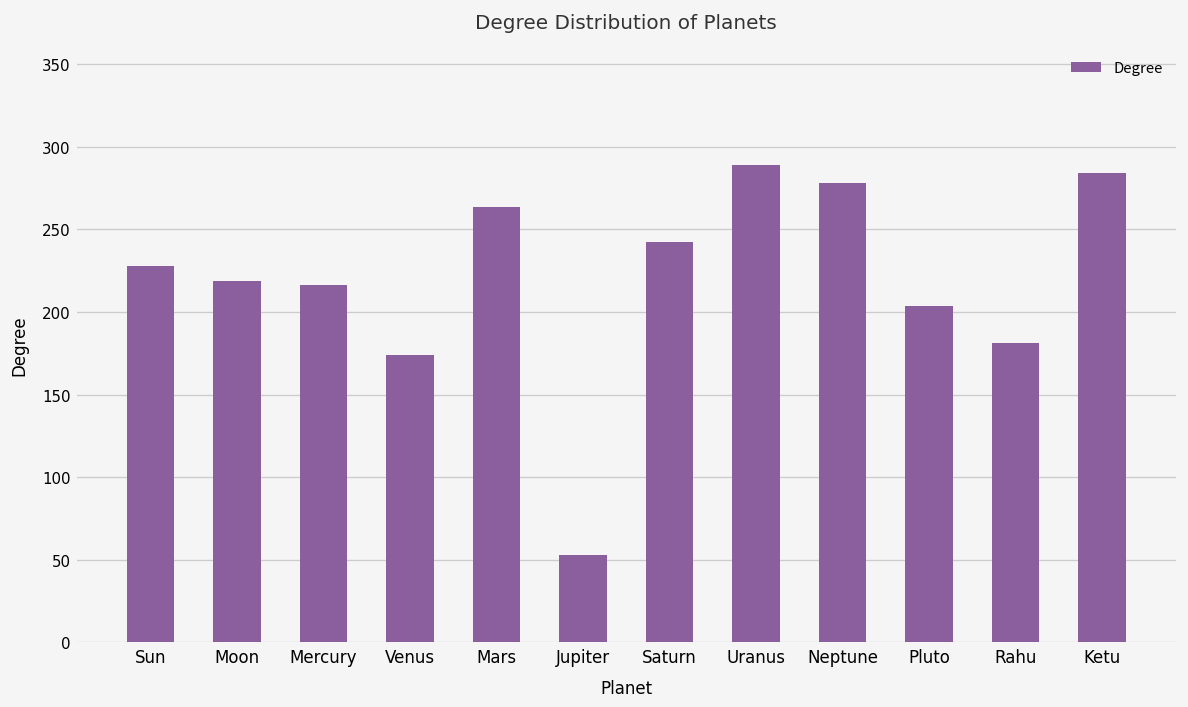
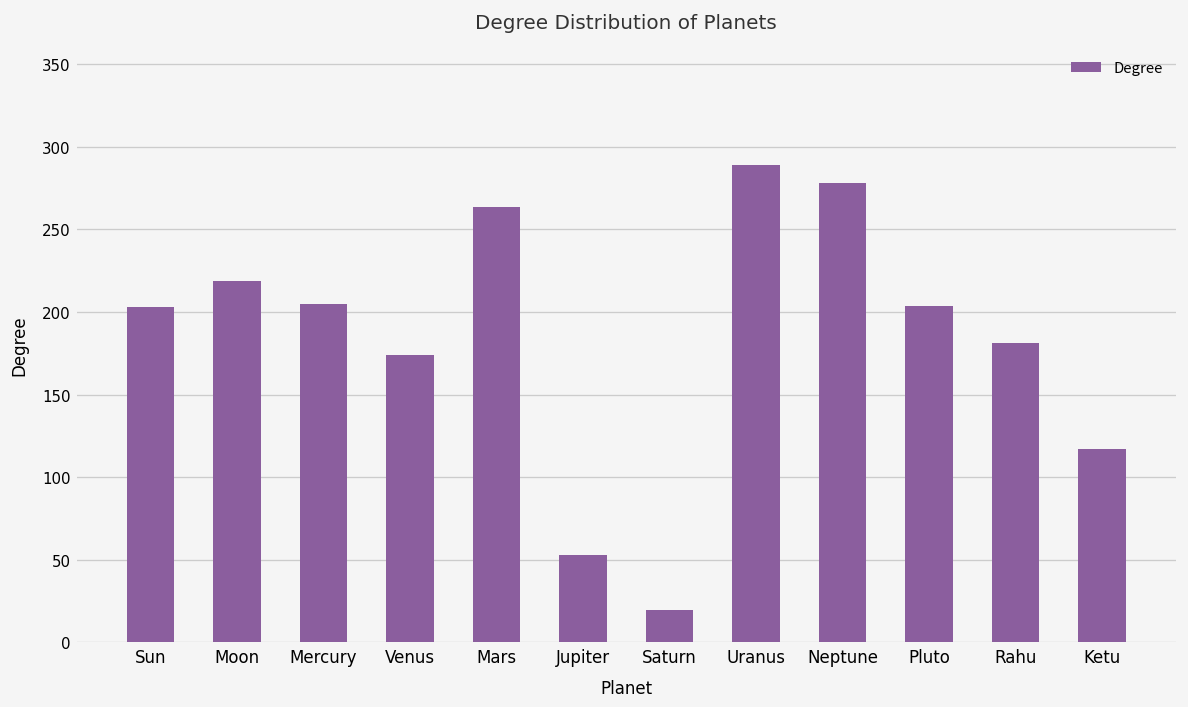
  {
-   "Sun": 228,
+   "Sun": 203,
    "Moon": 219,
-   "Mercury": 216,
+   "Mercury": 205,
    "Venus": 174,
    "Mars": 263,
    "Jupiter": 53,
-   "Saturn": 243,
+   "Saturn": 20,
    "Uranus": 289,
    "Neptune": 278,
    "Pluto": 204,
    "Rahu": 181,
-   "Ketu": 284
+   "Ketu": 117
  }
